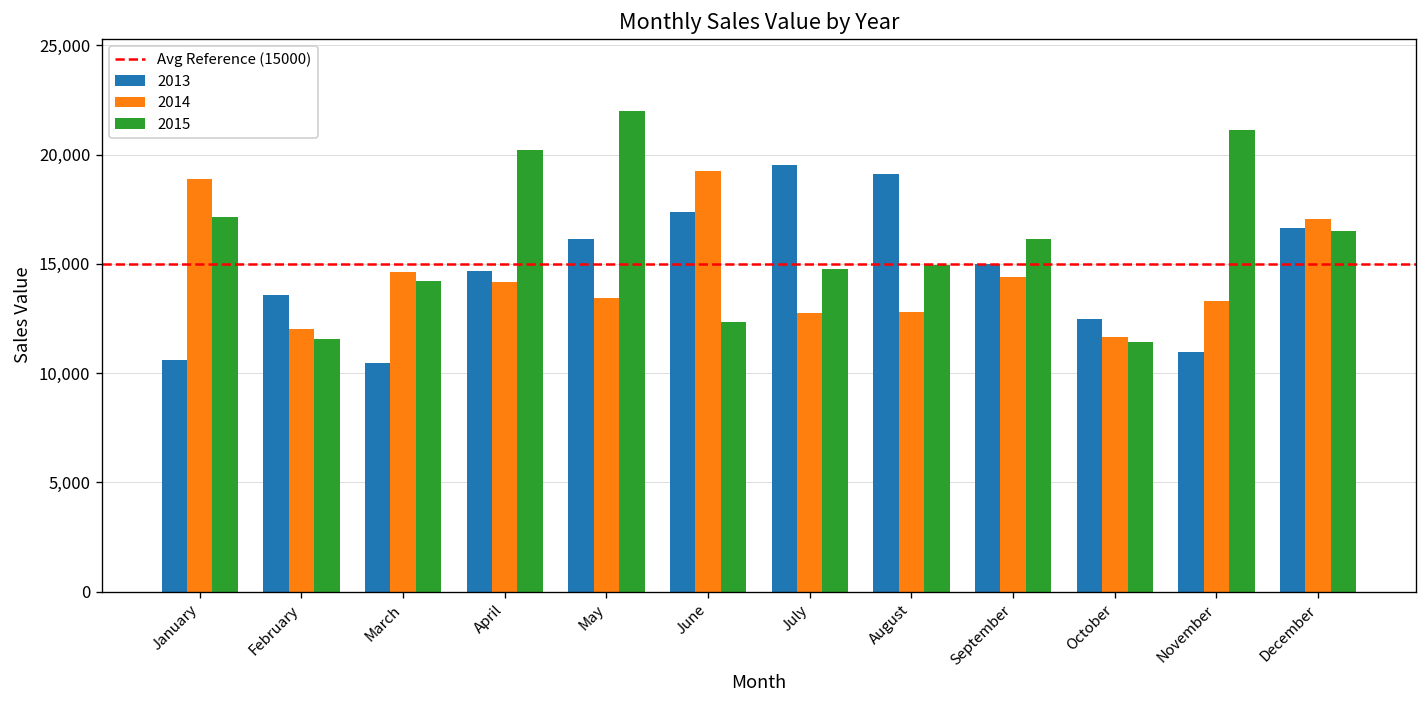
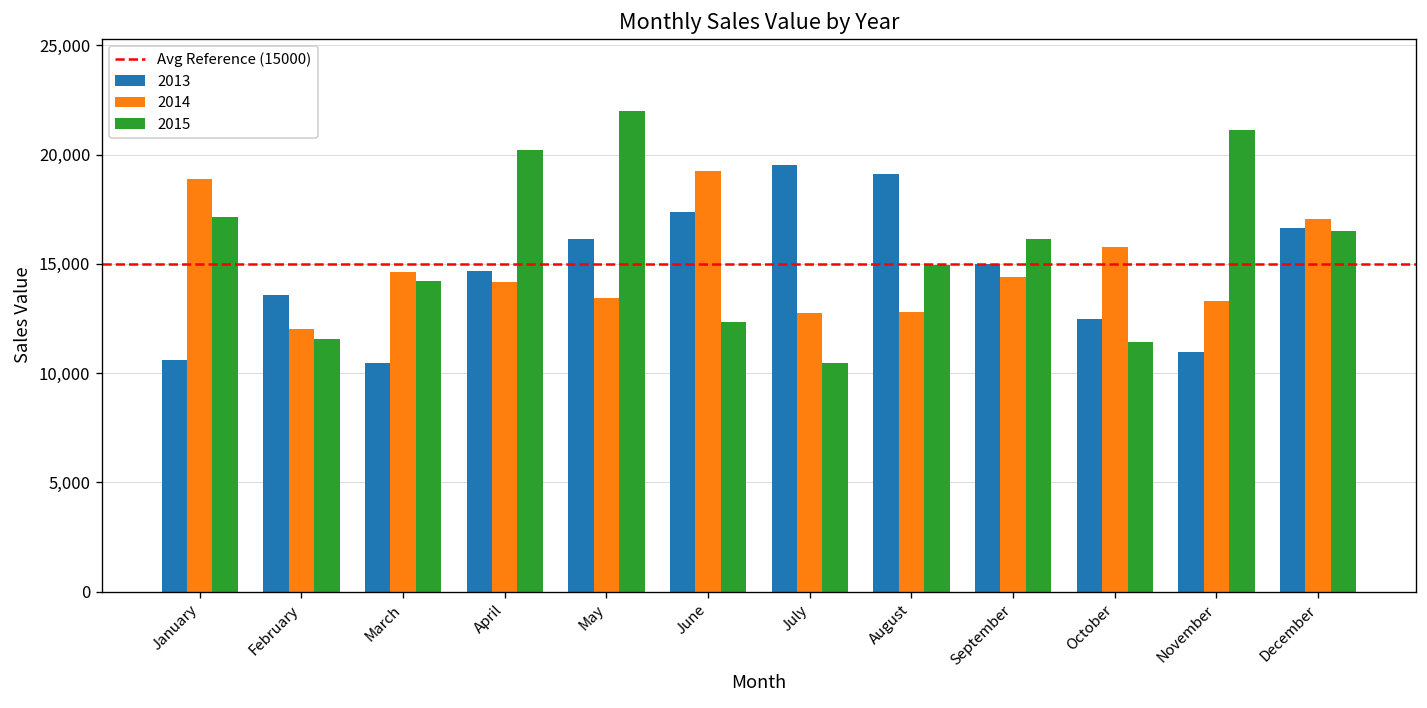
  {
    "2013": {
      "January": "10,600",
      "February": "13,600",
      "March": "10,500",
      "April": "14,700",
      "May": "16,100",
      "June": "17,400",
      "July": "19,500",
      "August": "19,100",
      "September": "15,000",
      "October": "12,500",
      "November": "11,000",
      "December": "16,600"
    },
    "2014": {
      "January": "18,900",
      "February": "12,000",
      "March": "14,600",
      "April": "14,100",
      "May": "13,500",
      "June": "19,200",
      "July": "12,800",
      "August": "12,800",
      "September": "14,400",
-     "October": "11,600",
+     "October": "15,700",
      "November": "13,300",
      "December": "17,000"
    },
    "2015": {
      "January": "17,200",
      "February": "11,600",
      "March": "14,200",
      "April": "20,200",
      "May": "22,000",
      "June": "12,300",
-     "July": "14,800",
+     "July": "10,500",
      "August": "15,000",
      "September": "16,100",
      "October": "11,400",
      "November": "21,100",
      "December": "16,500"
    }
  }
